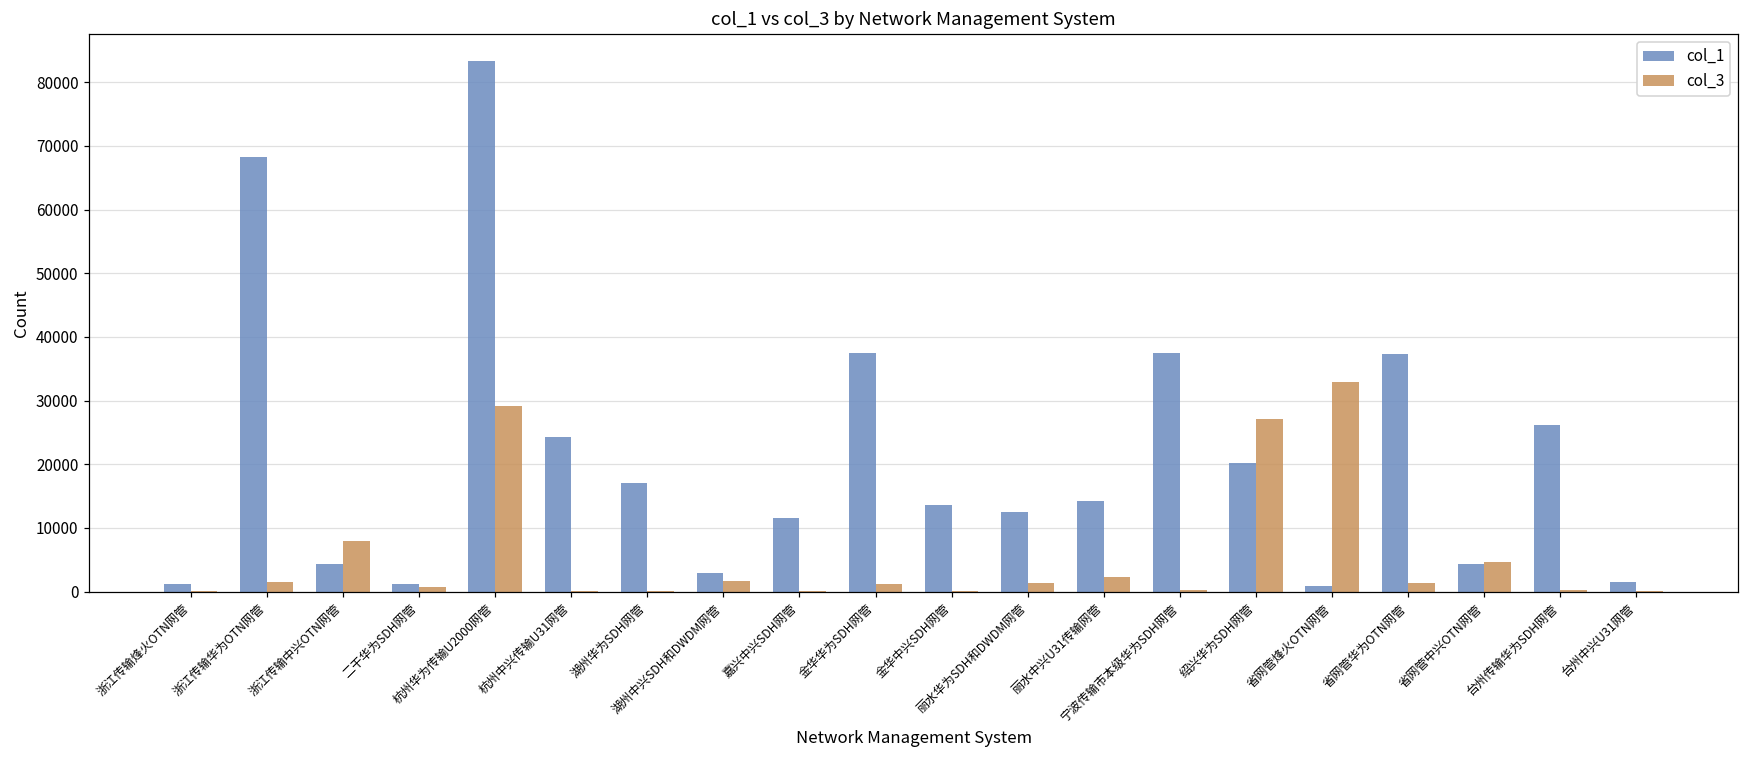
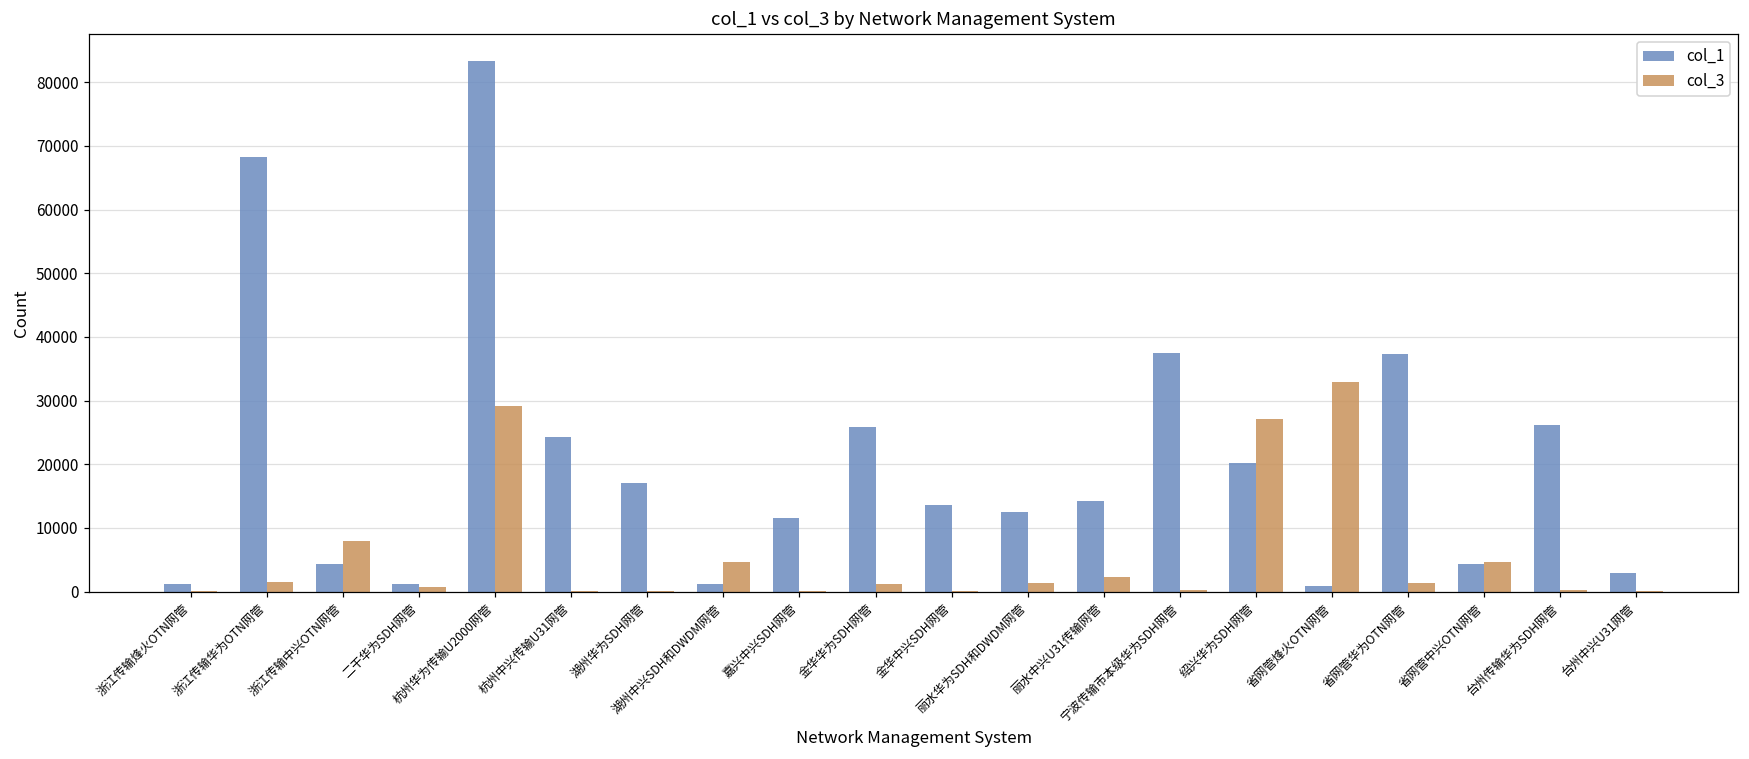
  {
    "col_1": {
      "浙江传输烽火OTN网管": 1000,
      "浙江传输华为OTN网管": 68000,
      "浙江传输中兴OTN网管": 4000,
      "二干华为SDH网管": 1000,
      "杭州华为传输U2000网管": 83000,
      "杭州中兴传输U31网管": 24000,
      "湖州华为SDH网管": 17000,
-     "湖州中兴SDH和DWDM网管": 3000,
+     "湖州中兴SDH和DWDM网管": 1000,
      "嘉兴中兴SDH网管": 12000,
-     "金华华为SDH网管": 37000,
+     "金华华为SDH网管": 26000,
      "金华中兴SDH网管": 14000,
      "丽水华为SDH和DWDM网管": 12000,
      "丽水中兴U31传输网管": 14000,
      "宁波传输市本级华为SDH网管": 37000,
      "绍兴华为SDH网管": 20000,
      "省网管烽火OTN网管": 1000,
      "省网管华为OTN网管": 37000,
      "省网管中兴OTN网管": 4000,
      "台州传输华为SDH网管": 26000,
-     "台州中兴U31网管": 1000
+     "台州中兴U31网管": 3000
    },
    "col_3": {
      "浙江传输华为OTN网管": 1000,
      "浙江传输中兴OTN网管": 8000,
      "二干华为SDH网管": 1000,
      "杭州华为传输U2000网管": 29000,
-     "湖州中兴SDH和DWDM网管": 2000,
+     "湖州中兴SDH和DWDM网管": 5000,
      "金华华为SDH网管": 1000,
      "丽水华为SDH和DWDM网管": 1000,
      "丽水中兴U31传输网管": 2000,
      "绍兴华为SDH网管": 27000,
      "省网管烽火OTN网管": 33000,
      "省网管华为OTN网管": 1000,
      "省网管中兴OTN网管": 5000
    }
  }
